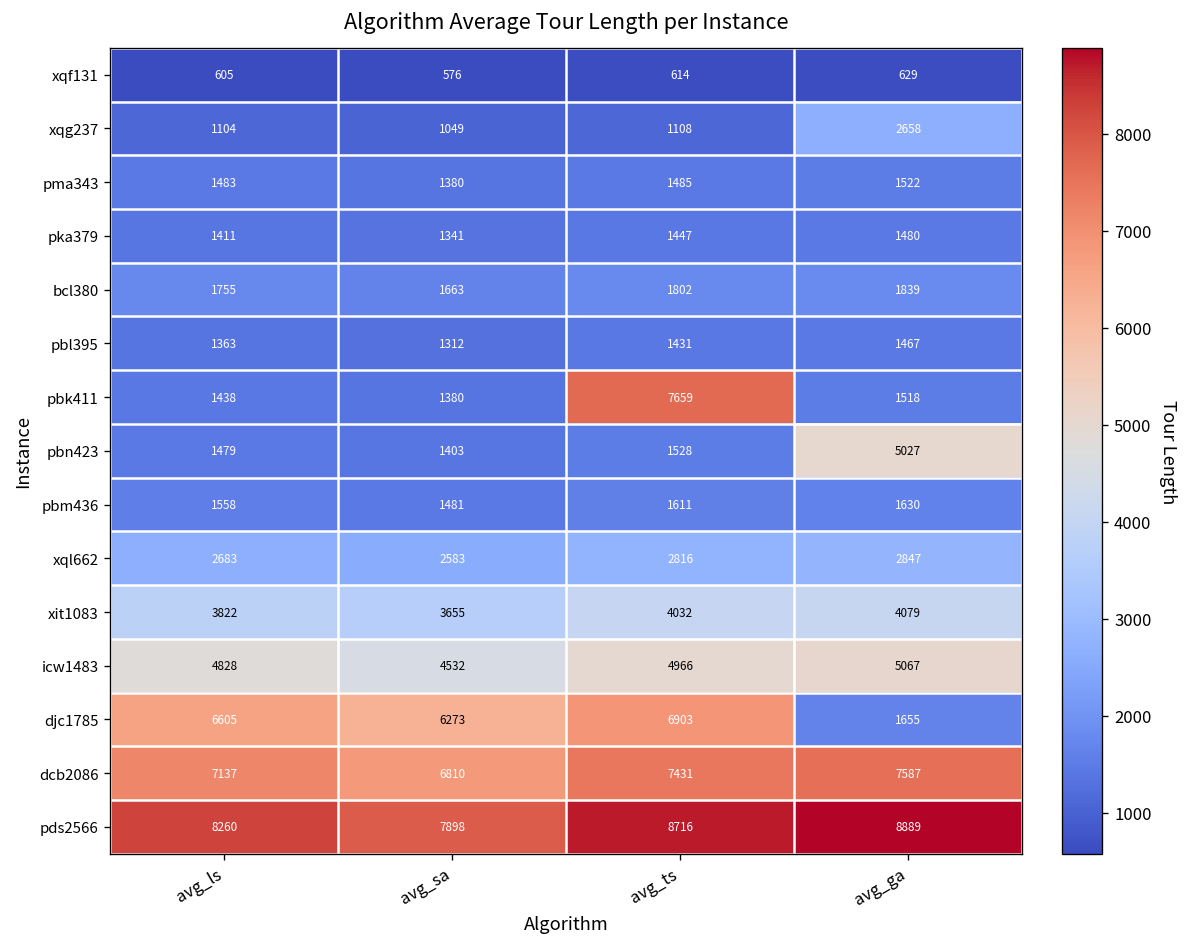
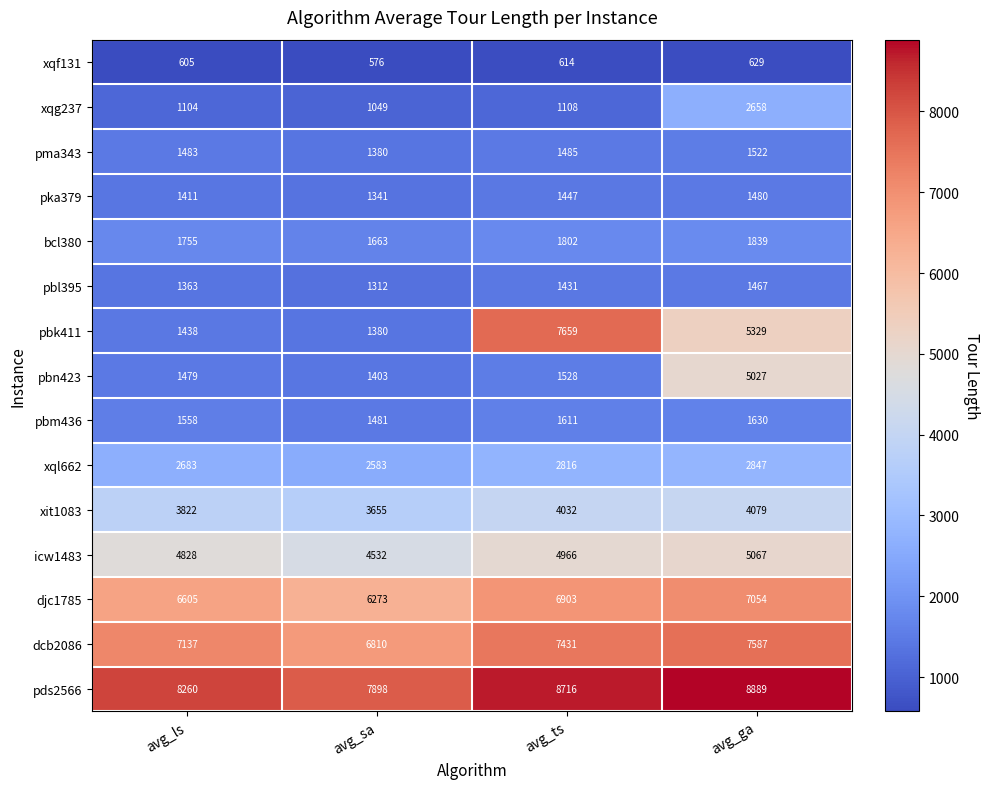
  {
    "xqf131": {
      "avg_ls": 605,
      "avg_sa": 576,
      "avg_ts": 614,
      "avg_ga": 629
    },
    "xqg237": {
      "avg_ls": 1104,
      "avg_sa": 1049,
      "avg_ts": 1108,
      "avg_ga": 2658
    },
    "pma343": {
      "avg_ls": 1483,
      "avg_sa": 1380,
      "avg_ts": 1485,
      "avg_ga": 1522
    },
    "pka379": {
      "avg_ls": 1411,
      "avg_sa": 1341,
      "avg_ts": 1447,
      "avg_ga": 1480
    },
    "bcl380": {
      "avg_ls": 1755,
      "avg_sa": 1663,
      "avg_ts": 1802,
      "avg_ga": 1839
    },
    "pbl395": {
      "avg_ls": 1363,
      "avg_sa": 1312,
      "avg_ts": 1431,
      "avg_ga": 1467
    },
    "pbk411": {
      "avg_ls": 1438,
      "avg_sa": 1380,
      "avg_ts": 7659,
-     "avg_ga": 1518
+     "avg_ga": 5329
    },
    "pbn423": {
      "avg_ls": 1479,
      "avg_sa": 1403,
      "avg_ts": 1528,
      "avg_ga": 5027
    },
    "pbm436": {
      "avg_ls": 1558,
      "avg_sa": 1481,
      "avg_ts": 1611,
      "avg_ga": 1630
    },
    "xql662": {
      "avg_ls": 2683,
      "avg_sa": 2583,
      "avg_ts": 2816,
      "avg_ga": 2847
    },
    "xit1083": {
      "avg_ls": 3822,
      "avg_sa": 3655,
      "avg_ts": 4032,
      "avg_ga": 4079
    },
    "icw1483": {
      "avg_ls": 4828,
      "avg_sa": 4532,
      "avg_ts": 4966,
      "avg_ga": 5067
    },
    "djc1785": {
      "avg_ls": 6605,
      "avg_sa": 6273,
      "avg_ts": 6903,
-     "avg_ga": 1655
+     "avg_ga": 7054
    },
    "dcb2086": {
      "avg_ls": 7137,
      "avg_sa": 6810,
      "avg_ts": 7431,
      "avg_ga": 7587
    },
    "pds2566": {
      "avg_ls": 8260,
      "avg_sa": 7898,
      "avg_ts": 8716,
      "avg_ga": 8889
    }
  }
